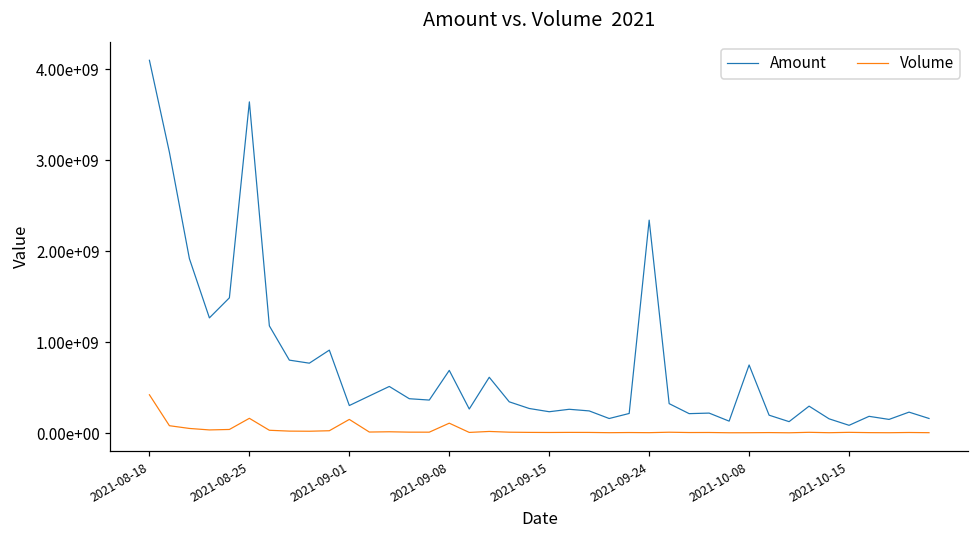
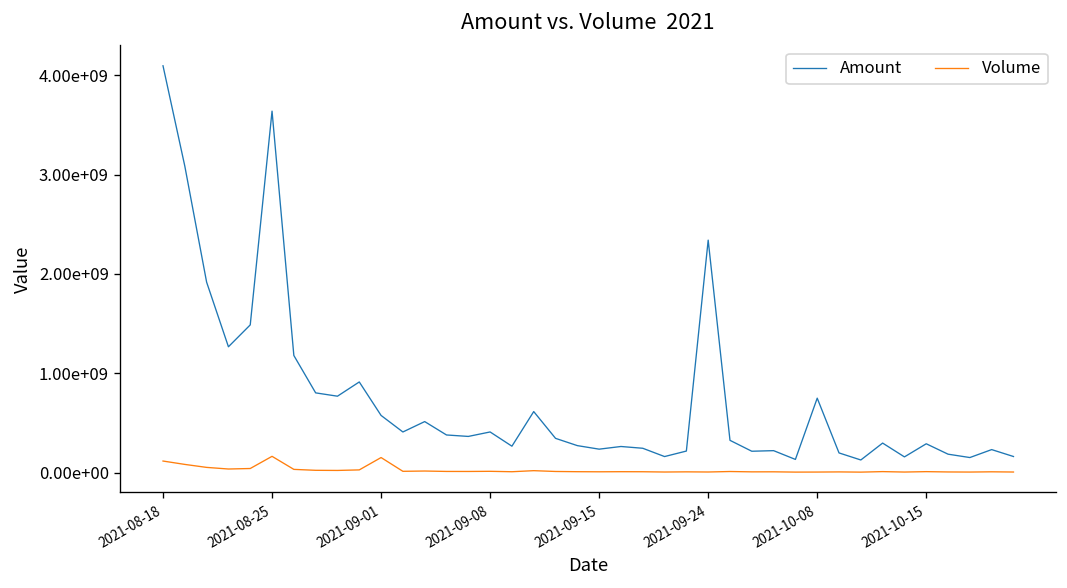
  {
    "Amount": {
      "2021-08-18": 4100000000,
      "2021-08-25": 3600000000,
-     "2021-09-01": 300000000,
-     "2021-09-08": 700000000,
+     "2021-09-01": 600000000,
+     "2021-09-08": 400000000,
      "2021-09-15": 200000000,
      "2021-09-24": 2300000000,
      "2021-10-08": 700000000,
-     "2021-10-15": 100000000
+     "2021-10-15": 300000000
    },
    "Volume": {
-     "2021-08-18": 400000000,
+     "2021-08-18": 100000000,
      "2021-08-25": 200000000,
      "2021-09-01": 200000000,
-     "2021-09-08": 100000000,
+     "2021-09-08": 0,
      "2021-09-15": 0,
      "2021-09-24": 0,
      "2021-10-08": 0,
      "2021-10-15": 0
    }
  }
